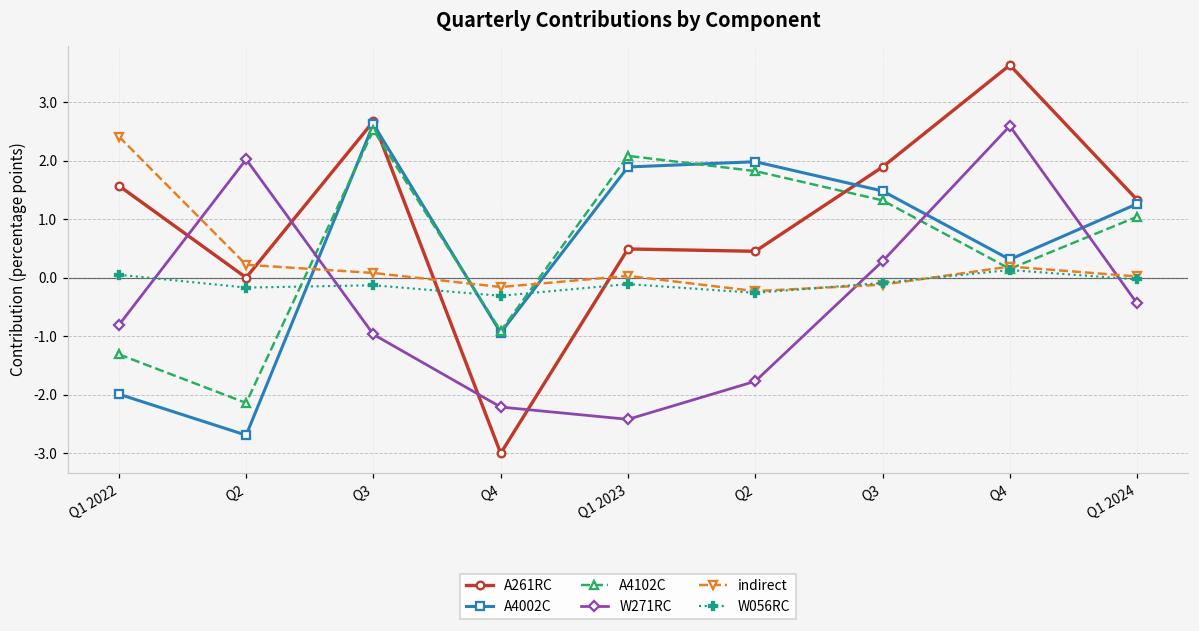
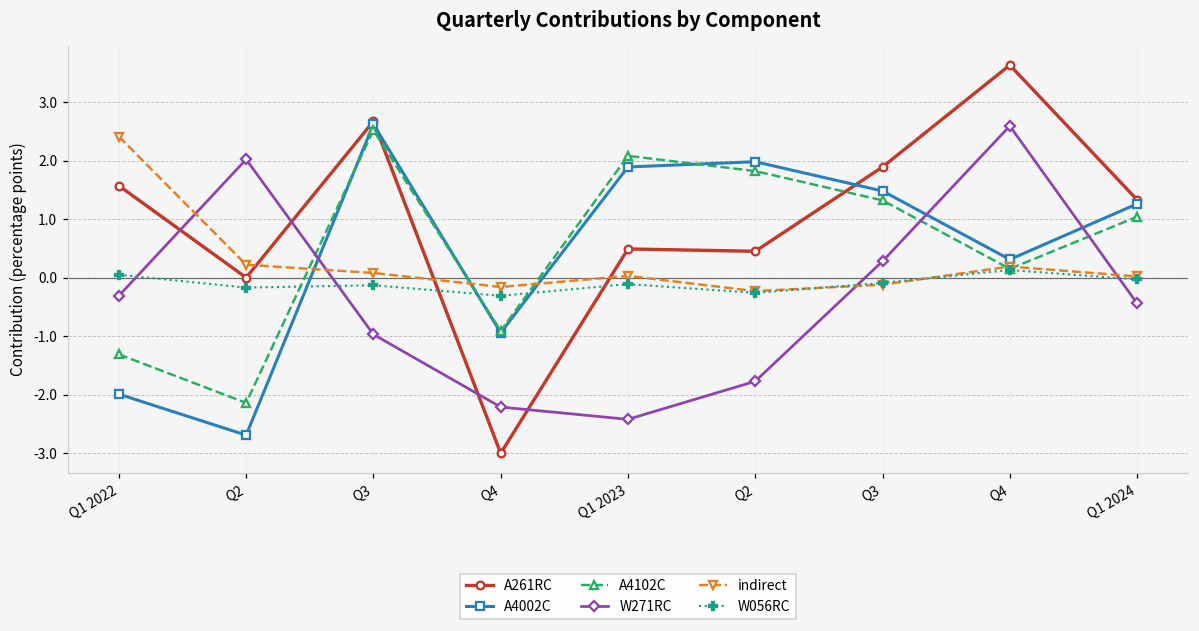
  {
    "A261RC": {
      "Q1 2022": 1.6,
      "Q1 2023": 0.5,
      "Q1 2024": 1.3
    },
    "A4002C": {
      "Q1 2022": -2.0,
      "Q1 2023": 1.9,
      "Q1 2024": 1.3
    },
    "W271RC": {
-     "Q1 2022": -0.8,
+     "Q1 2022": -0.3,
      "Q1 2023": -2.4,
      "Q1 2024": -0.4
    },
    "indirect": {
      "Q1 2022": 2.4,
      "Q1 2023": 0.0,
      "Q1 2024": 0.0
    }
  }
